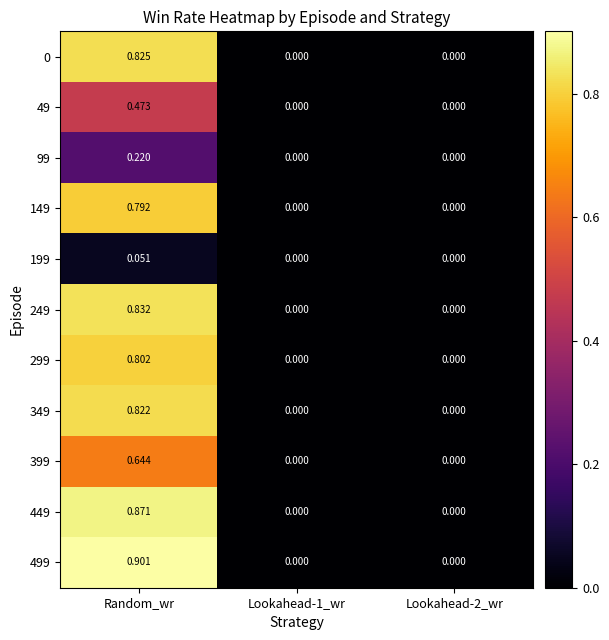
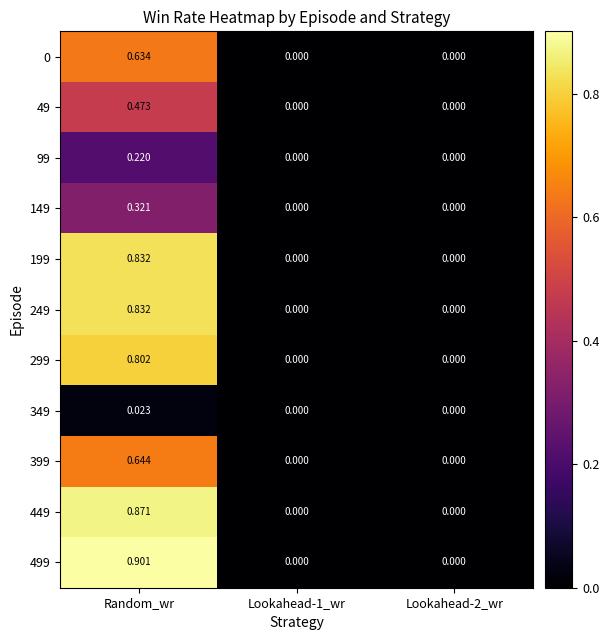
  {
    "0": {
-     "Random_wr": 0.825,
+     "Random_wr": 0.634,
      "Lookahead-1_wr": 0.000,
      "Lookahead-2_wr": 0.000
    },
    "49": {
      "Random_wr": 0.473,
      "Lookahead-1_wr": 0.000,
      "Lookahead-2_wr": 0.000
    },
    "99": {
      "Random_wr": 0.220,
      "Lookahead-1_wr": 0.000,
      "Lookahead-2_wr": 0.000
    },
    "149": {
-     "Random_wr": 0.792,
+     "Random_wr": 0.321,
      "Lookahead-1_wr": 0.000,
      "Lookahead-2_wr": 0.000
    },
    "199": {
-     "Random_wr": 0.051,
+     "Random_wr": 0.832,
      "Lookahead-1_wr": 0.000,
      "Lookahead-2_wr": 0.000
    },
    "249": {
      "Random_wr": 0.832,
      "Lookahead-1_wr": 0.000,
      "Lookahead-2_wr": 0.000
    },
    "299": {
      "Random_wr": 0.802,
      "Lookahead-1_wr": 0.000,
      "Lookahead-2_wr": 0.000
    },
    "349": {
-     "Random_wr": 0.822,
+     "Random_wr": 0.023,
      "Lookahead-1_wr": 0.000,
      "Lookahead-2_wr": 0.000
    },
    "399": {
      "Random_wr": 0.644,
      "Lookahead-1_wr": 0.000,
      "Lookahead-2_wr": 0.000
    },
    "449": {
      "Random_wr": 0.871,
      "Lookahead-1_wr": 0.000,
      "Lookahead-2_wr": 0.000
    },
    "499": {
      "Random_wr": 0.901,
      "Lookahead-1_wr": 0.000,
      "Lookahead-2_wr": 0.000
    }
  }
